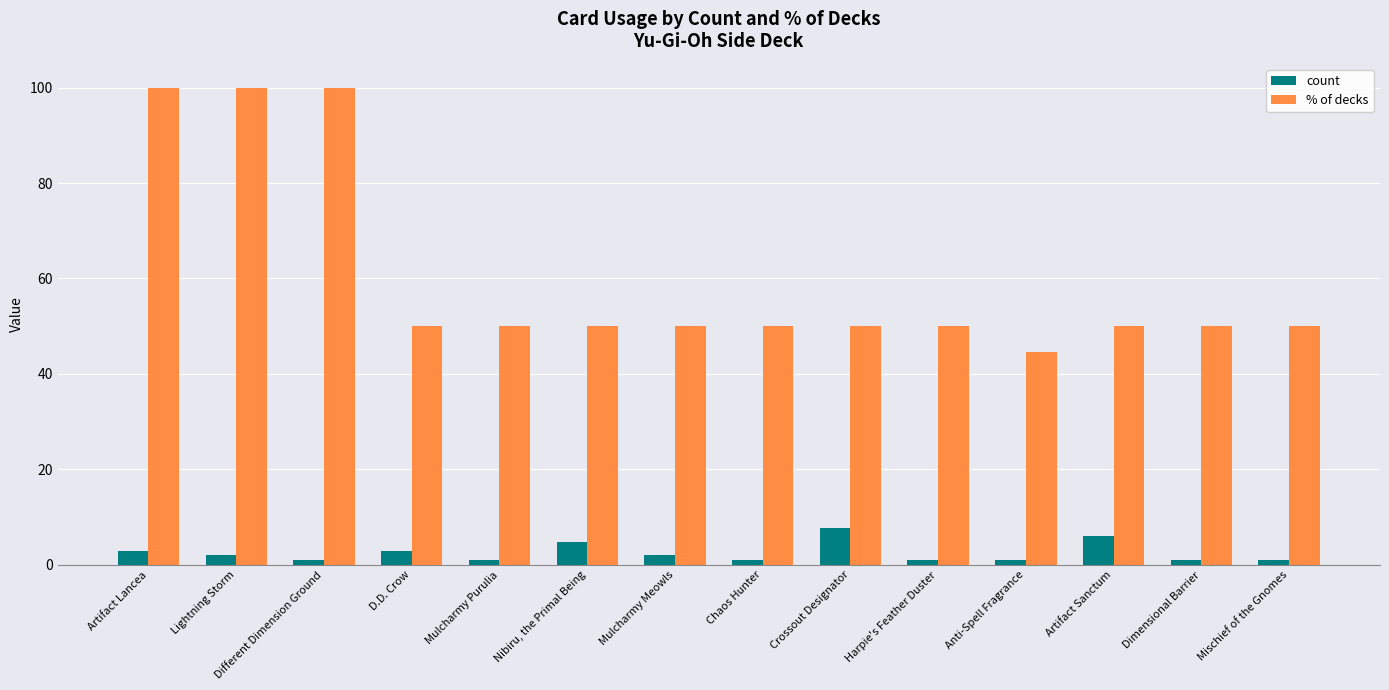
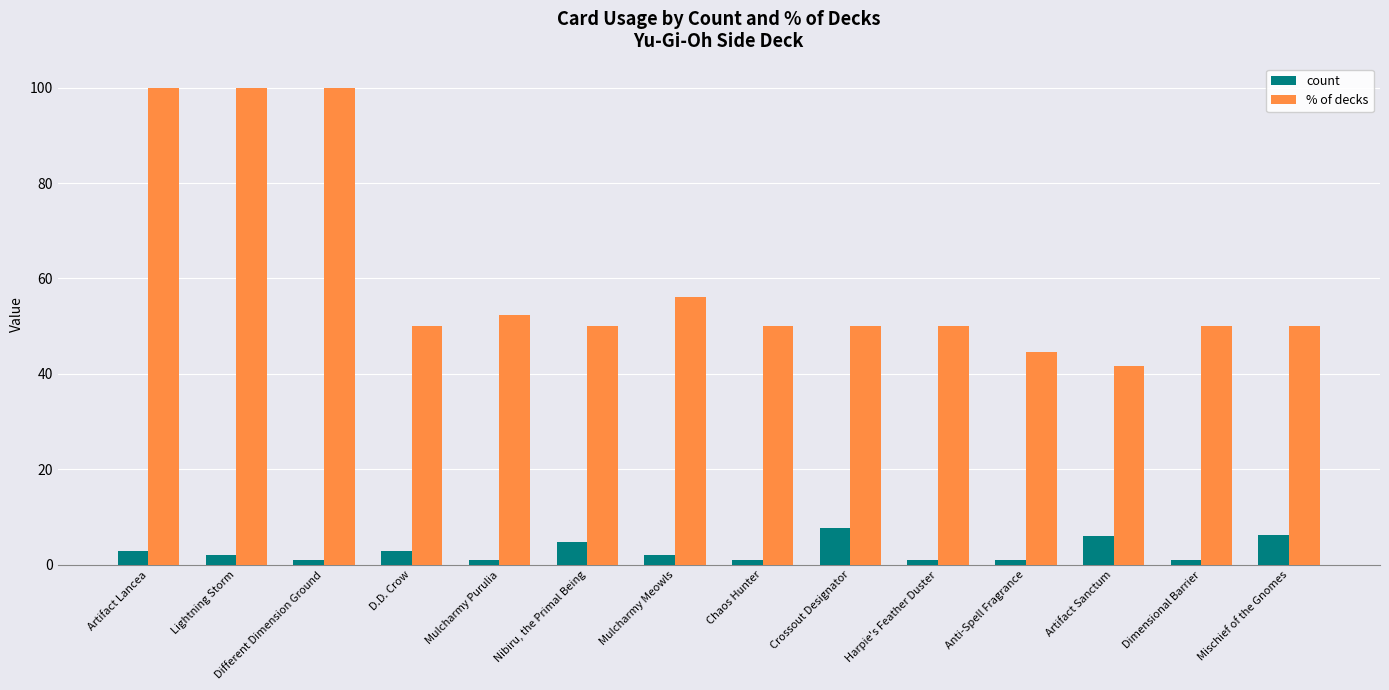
  {
    "count": {
      "Artifact Lancea": 3,
      "Lightning Storm": 2,
      "Different Dimension Ground": 1,
      "D.D. Crow": 3,
      "Mulcharmy Purulia": 1,
      "Nibiru, the Primal Being": 5,
      "Mulcharmy Meowls": 2,
      "Chaos Hunter": 1,
      "Crossout Designator": 8,
      "Harpie's Feather Duster": 1,
      "Anti-Spell Fragrance": 1,
      "Artifact Sanctum": 6,
      "Dimensional Barrier": 1,
-     "Mischief of the Gnomes": 1
+     "Mischief of the Gnomes": 6
    },
    "% of decks": {
      "Artifact Lancea": 100,
      "Lightning Storm": 100,
      "Different Dimension Ground": 100,
      "D.D. Crow": 50,
-     "Mulcharmy Purulia": 50,
+     "Mulcharmy Purulia": 52,
      "Nibiru, the Primal Being": 50,
-     "Mulcharmy Meowls": 50,
+     "Mulcharmy Meowls": 56,
      "Chaos Hunter": 50,
      "Crossout Designator": 50,
      "Harpie's Feather Duster": 50,
      "Anti-Spell Fragrance": 45,
-     "Artifact Sanctum": 50,
+     "Artifact Sanctum": 42,
      "Dimensional Barrier": 50,
      "Mischief of the Gnomes": 50
    }
  }
